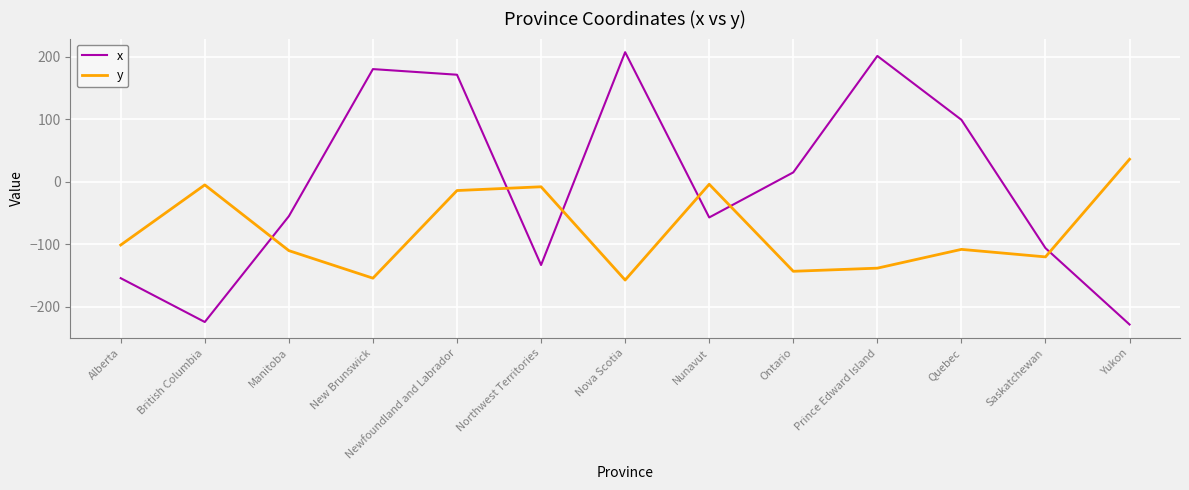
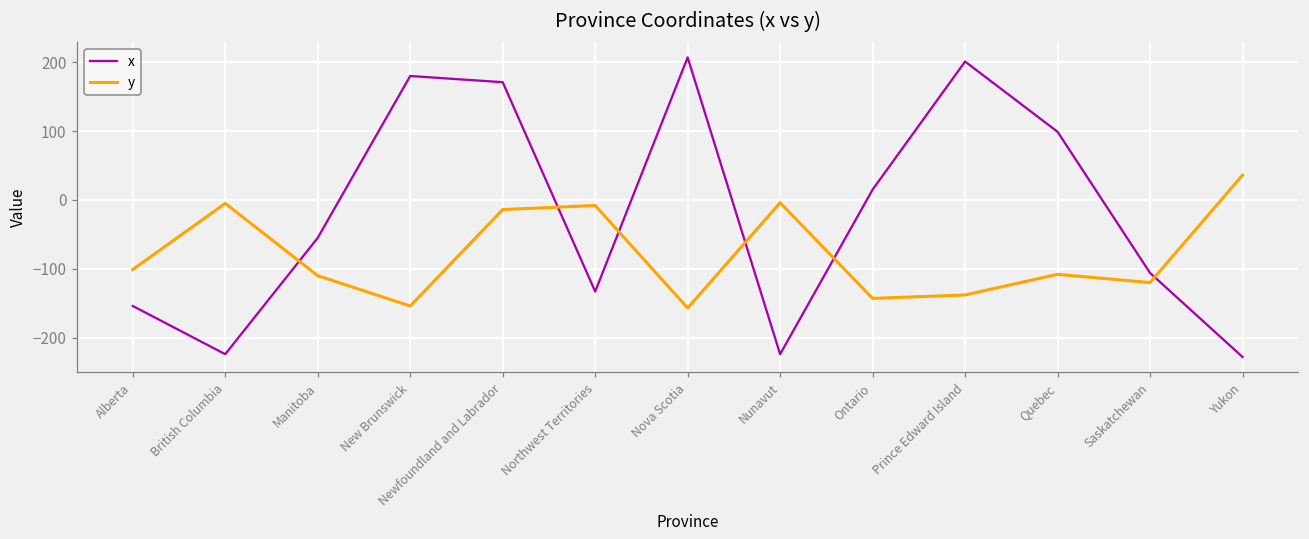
  {
    "x": {
      "Alberta": -150,
      "British Columbia": -220,
      "Manitoba": -60,
      "New Brunswick": 180,
      "Newfoundland and Labrador": 170,
      "Northwest Territories": -130,
      "Nova Scotia": 210,
-     "Nunavut": -60,
+     "Nunavut": -220,
      "Ontario": 20,
      "Prince Edward Island": 200,
      "Quebec": 100,
      "Saskatchewan": -110,
      "Yukon": -230
    },
    "y": {
      "Alberta": -100,
      "British Columbia": -10,
      "Manitoba": -110,
      "New Brunswick": -150,
      "Newfoundland and Labrador": -10,
      "Northwest Territories": -10,
      "Nova Scotia": -160,
      "Nunavut": 0,
      "Ontario": -140,
      "Prince Edward Island": -140,
      "Quebec": -110,
      "Saskatchewan": -120,
      "Yukon": 40
    }
  }
